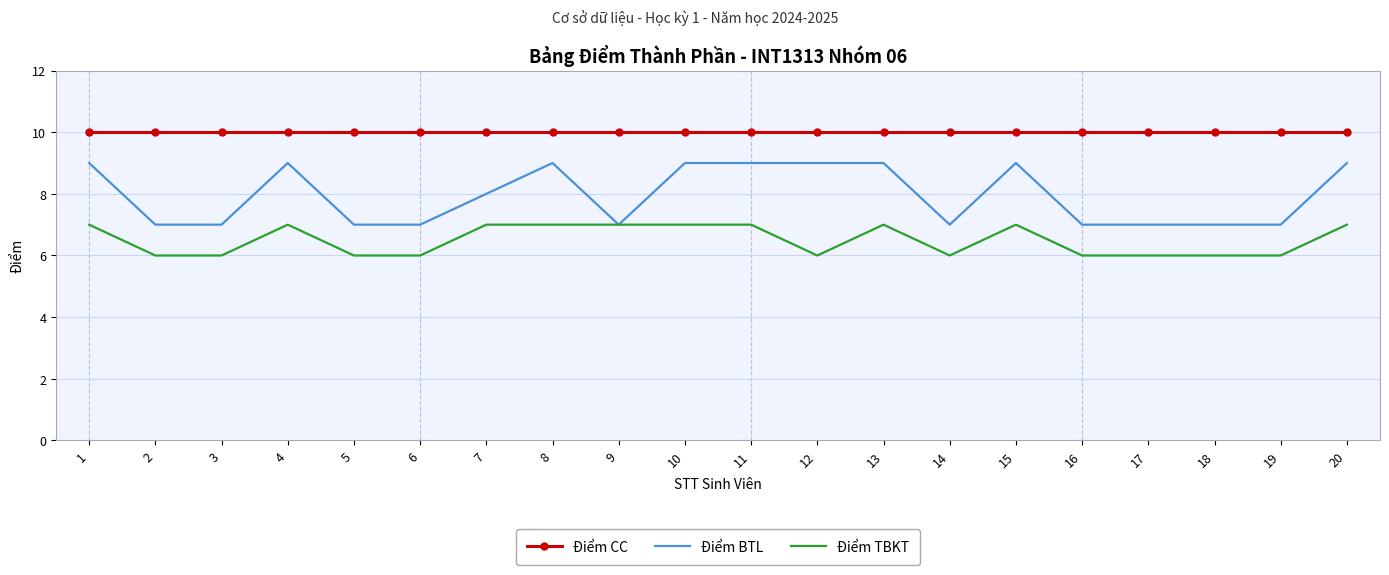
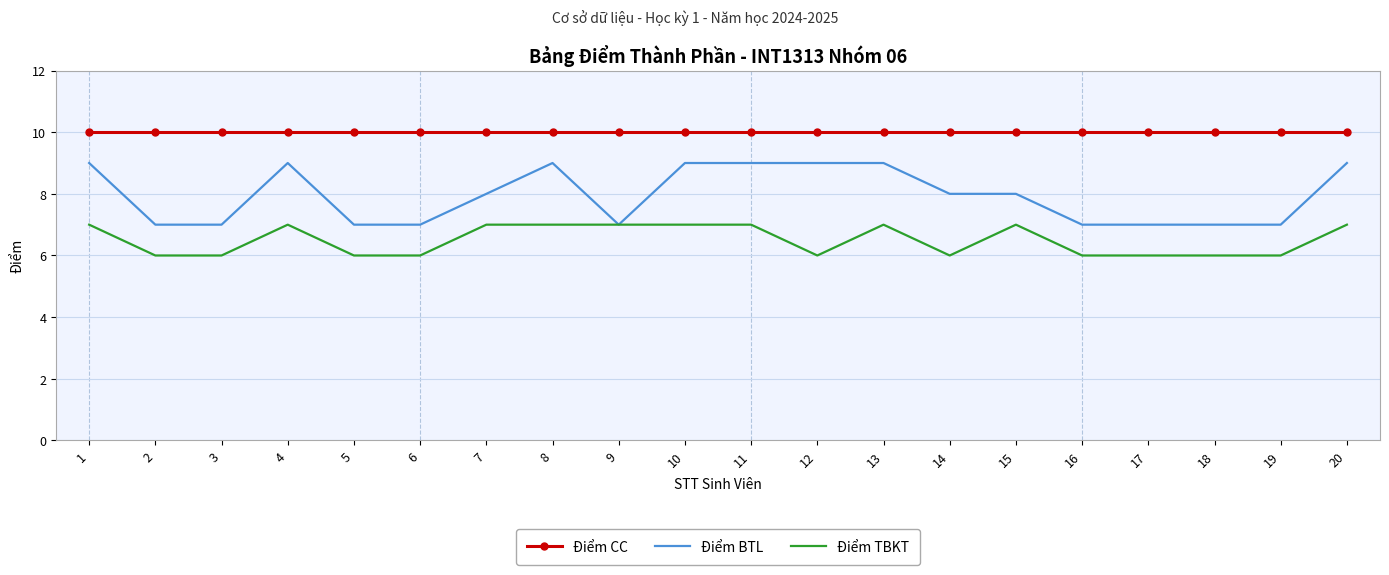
  {
    "Điểm CC": {
      "1": 10,
      "2": 10,
      "3": 10,
      "4": 10,
      "5": 10,
      "6": 10,
      "7": 10,
      "8": 10,
      "9": 10,
      "10": 10,
      "11": 10,
      "12": 10,
      "13": 10,
      "14": 10,
      "15": 10,
      "16": 10,
      "17": 10,
      "18": 10,
      "19": 10,
      "20": 10
    },
    "Điểm BTL": {
      "1": 9,
      "2": 7,
      "3": 7,
      "4": 9,
      "5": 7,
      "6": 7,
      "7": 8,
      "8": 9,
      "10": 9,
      "11": 9,
      "12": 9,
      "13": 9,
-     "14": 7,
-     "15": 9,
+     "14": 8,
+     "15": 8,
      "16": 7,
      "17": 7,
      "18": 7,
      "19": 7,
      "20": 9
    },
    "Điểm TBKT": {
      "1": 7,
      "2": 6,
      "3": 6,
      "4": 7,
      "5": 6,
      "6": 6,
      "7": 7,
      "8": 7,
      "10": 7,
      "11": 7,
      "12": 6,
      "13": 7,
      "14": 6,
      "15": 7,
      "16": 6,
      "17": 6,
      "18": 6,
      "19": 6,
      "20": 7
    }
  }
